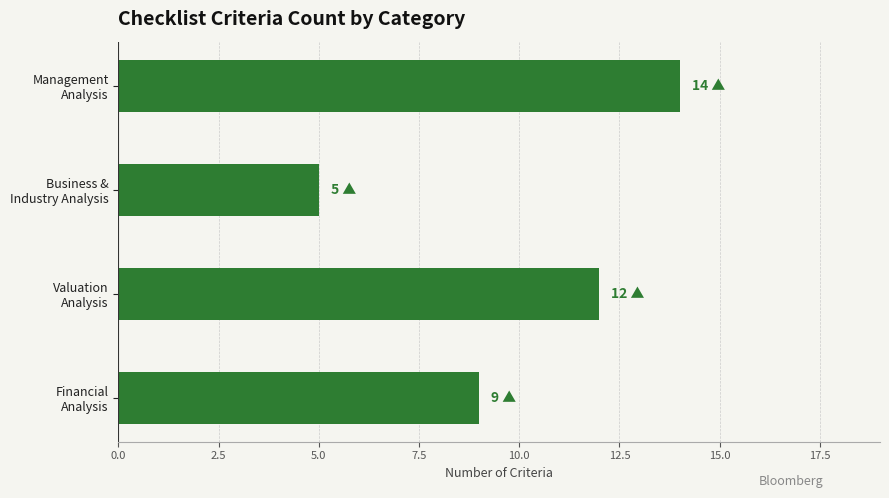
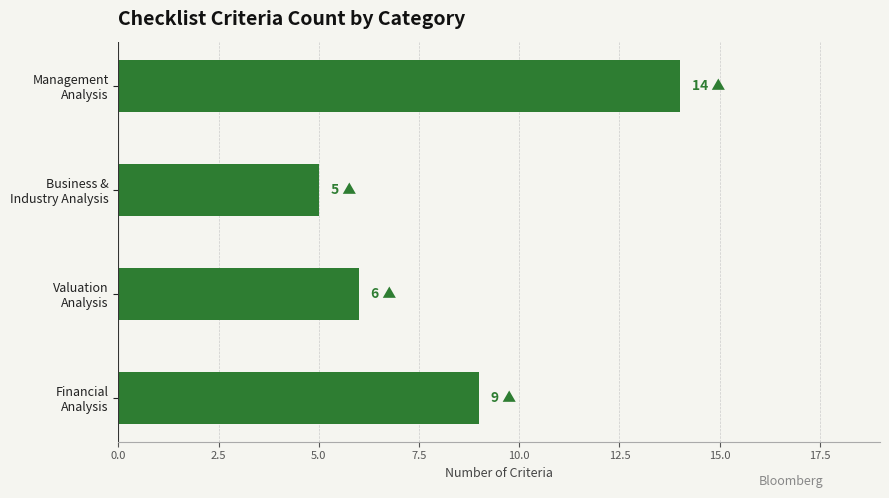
  {
    "Management Analysis": 14,
    "Business & Industry Analysis": 5,
-   "Valuation Analysis": 12,
+   "Valuation Analysis": 6,
    "Financial Analysis": 9
  }
